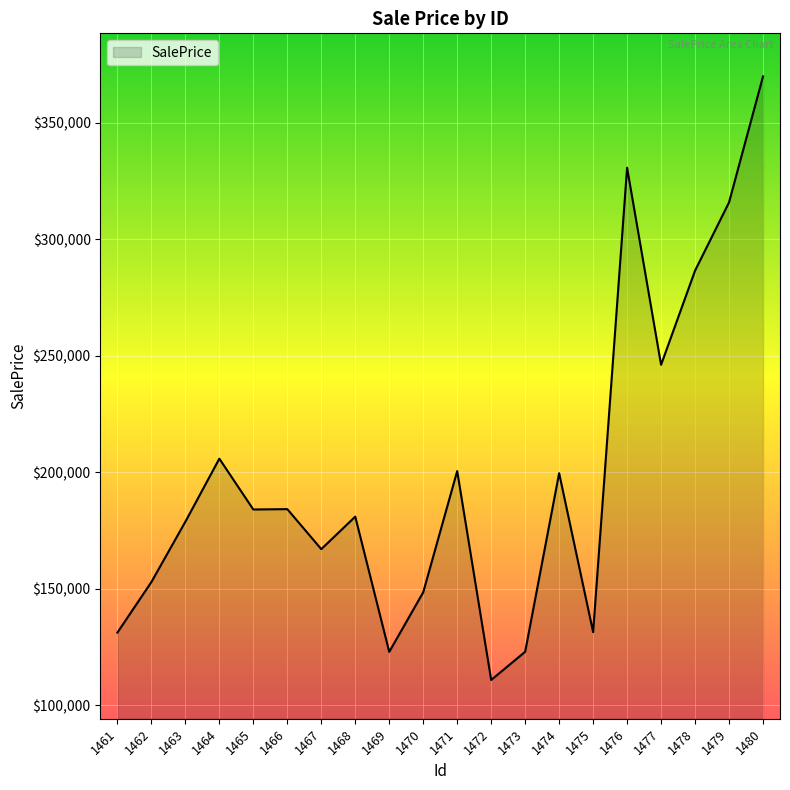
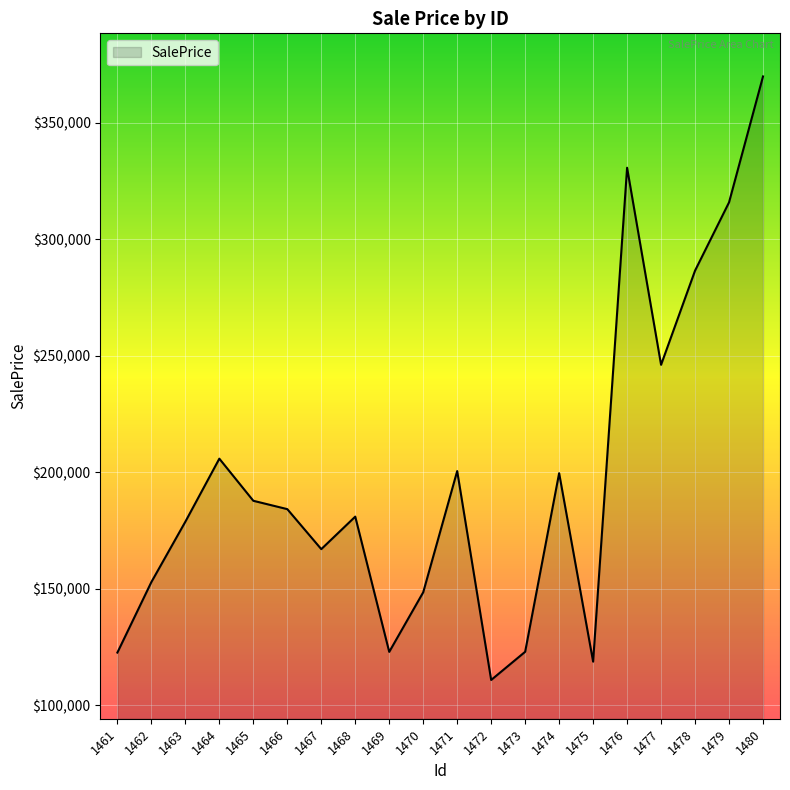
  {
-   "1461": "$131,000",
+   "1461": "$123,000",
    "1462": "$153,000",
    "1463": "$179,000",
    "1464": "$206,000",
-   "1465": "$184,000",
+   "1465": "$188,000",
    "1466": "$184,000",
    "1467": "$167,000",
    "1468": "$181,000",
    "1469": "$123,000",
    "1470": "$148,000",
    "1471": "$200,000",
    "1472": "$111,000",
    "1473": "$123,000",
    "1474": "$200,000",
-   "1475": "$131,000",
+   "1475": "$119,000",
    "1476": "$331,000",
    "1477": "$246,000",
    "1478": "$286,000",
    "1479": "$316,000",
    "1480": "$370,000"
  }
